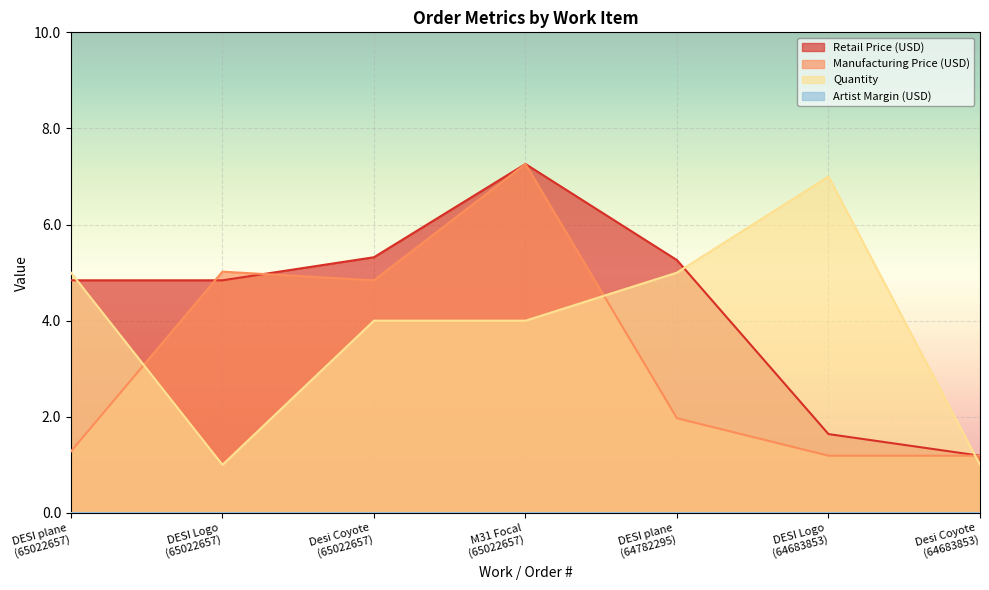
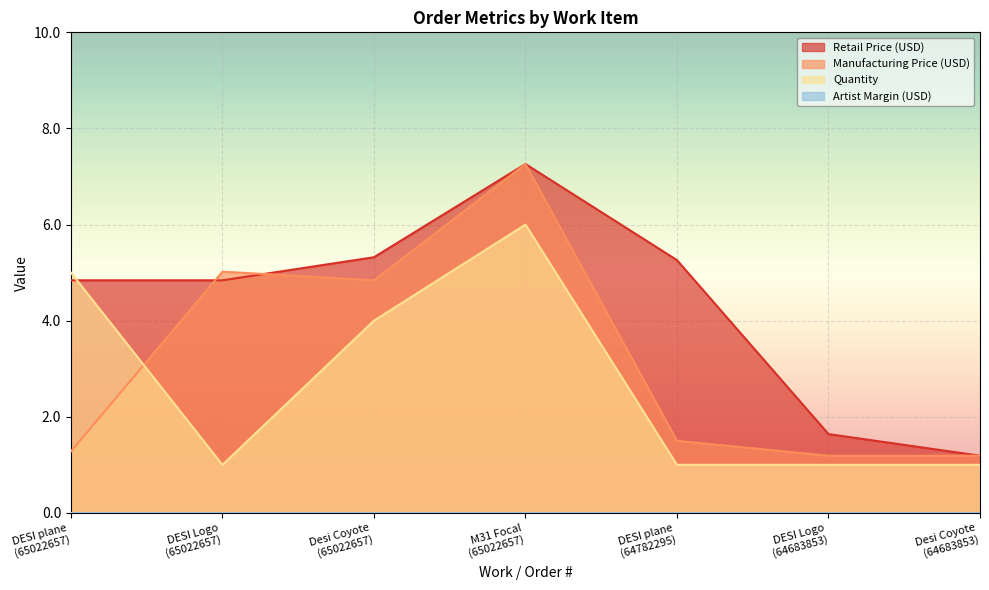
  {
    "Retail Price (USD)": {
      "DESI plane (65022657)": 4.8,
      "DESI Logo (65022657)": 4.8,
      "Desi Coyote (65022657)": 5.3,
      "DESI plane (64782295)": 5.3,
      "DESI Logo (64683853)": 1.6
    },
    "Manufacturing Price (USD)": {
      "DESI plane (65022657)": 1.3,
      "DESI Logo (65022657)": 5.0,
      "Desi Coyote (65022657)": 4.8,
-     "DESI plane (64782295)": 2.0,
+     "DESI plane (64782295)": 1.5,
      "DESI Logo (64683853)": 1.2
    },
    "Quantity": {
      "DESI plane (65022657)": 5,
      "DESI Logo (65022657)": 1,
      "Desi Coyote (65022657)": 4,
-     "M31 Focal (65022657)": 4,
-     "DESI plane (64782295)": 5,
-     "DESI Logo (64683853)": 7,
+     "M31 Focal (65022657)": 6,
+     "DESI plane (64782295)": 1,
+     "DESI Logo (64683853)": 1,
      "Desi Coyote (64683853)": 1
    },
    "Artist Margin (USD)": {
      "DESI plane (65022657)": 0.0,
      "DESI Logo (65022657)": 0.0,
      "Desi Coyote (65022657)": 0.0,
      "M31 Focal (65022657)": 0.0,
      "DESI plane (64782295)": 0.0,
      "DESI Logo (64683853)": 0.0,
      "Desi Coyote (64683853)": 0.0
    }
  }
